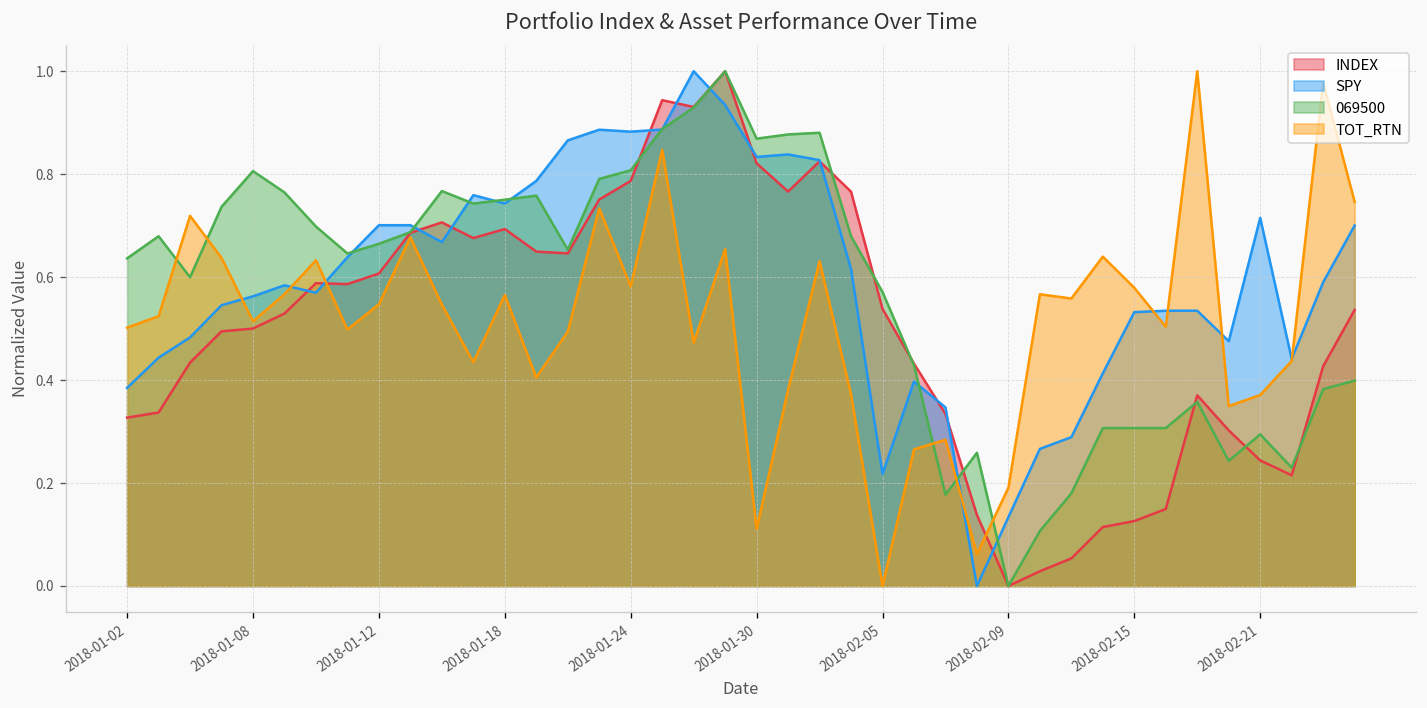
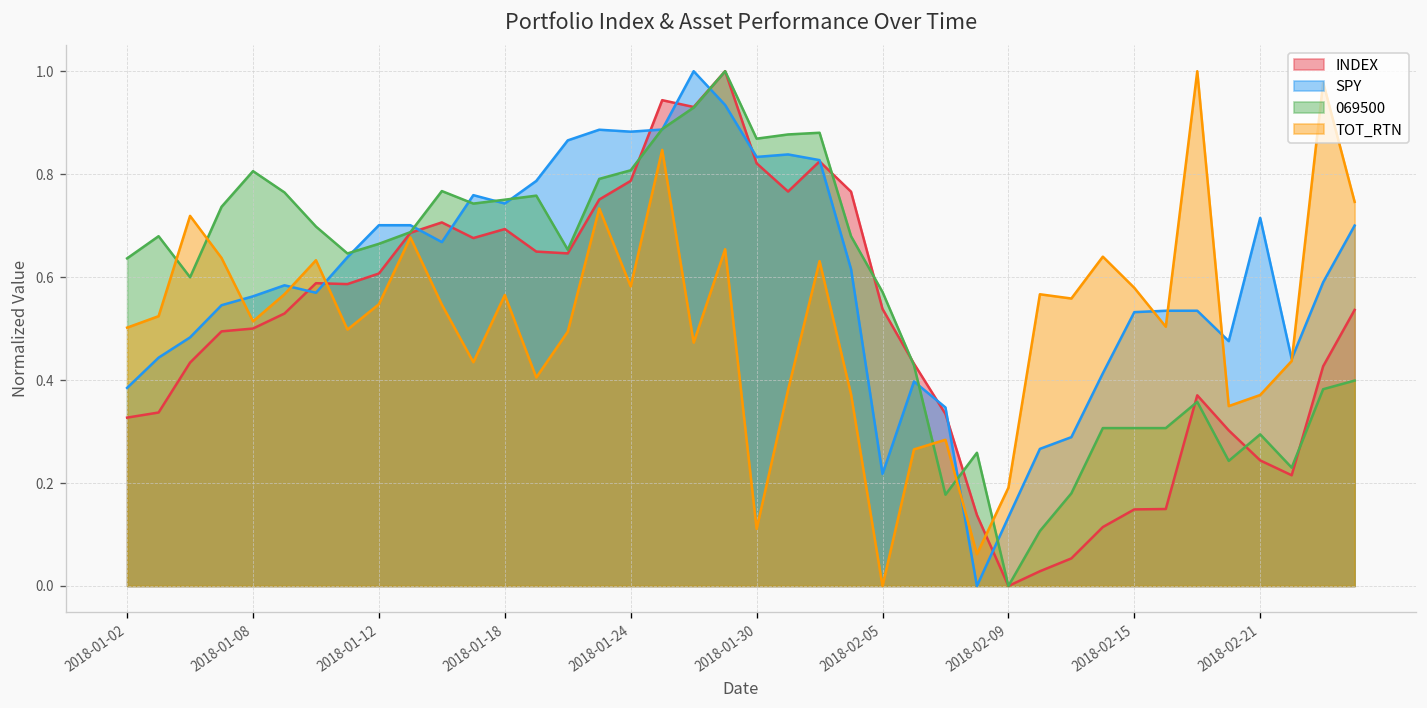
  {
    "INDEX": {
      "2018-01-02": 0.33,
      "2018-01-08": 0.50,
      "2018-01-12": 0.61,
      "2018-01-18": 0.69,
      "2018-01-24": 0.79,
      "2018-01-30": 0.82,
      "2018-02-05": 0.54,
-     "2018-02-15": 0.13,
+     "2018-02-15": 0.15,
      "2018-02-21": 0.24
    },
    "SPY": {
      "2018-01-02": 0.38,
      "2018-01-08": 0.56,
      "2018-01-12": 0.70,
      "2018-01-18": 0.74,
      "2018-01-24": 0.88,
      "2018-01-30": 0.83,
      "2018-02-05": 0.22,
      "2018-02-09": 0.13,
      "2018-02-15": 0.53,
      "2018-02-21": 0.72
    },
    "069500": {
      "2018-01-02": 0.64,
      "2018-01-08": 0.81,
      "2018-01-12": 0.66,
      "2018-01-18": 0.75,
      "2018-01-24": 0.81,
      "2018-01-30": 0.87,
      "2018-02-05": 0.57,
      "2018-02-15": 0.31,
      "2018-02-21": 0.29
    },
    "TOT_RTN": {
      "2018-01-02": 0.50,
      "2018-01-08": 0.51,
      "2018-01-12": 0.55,
      "2018-01-18": 0.57,
      "2018-01-24": 0.58,
      "2018-01-30": 0.11,
      "2018-02-05": 0.00,
      "2018-02-09": 0.19,
      "2018-02-15": 0.58,
      "2018-02-21": 0.37
    }
  }
